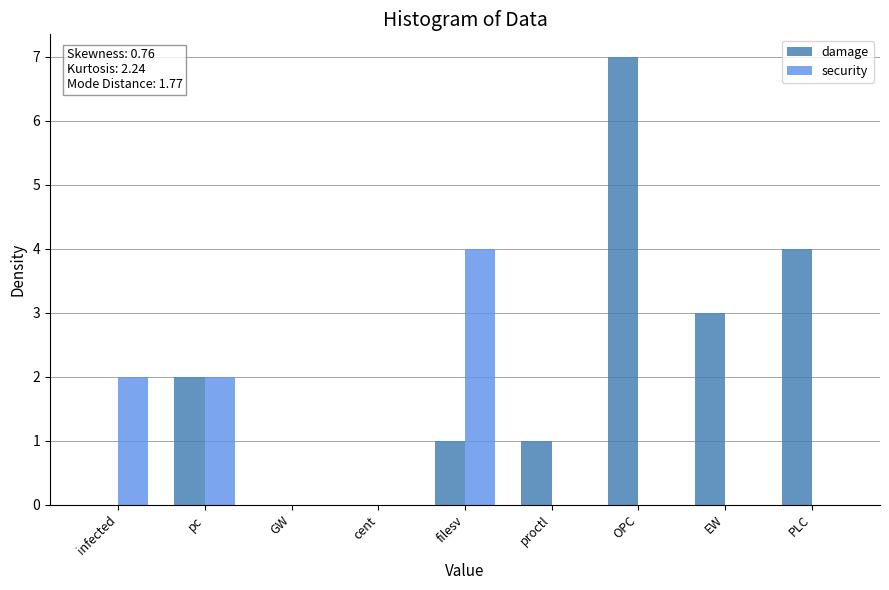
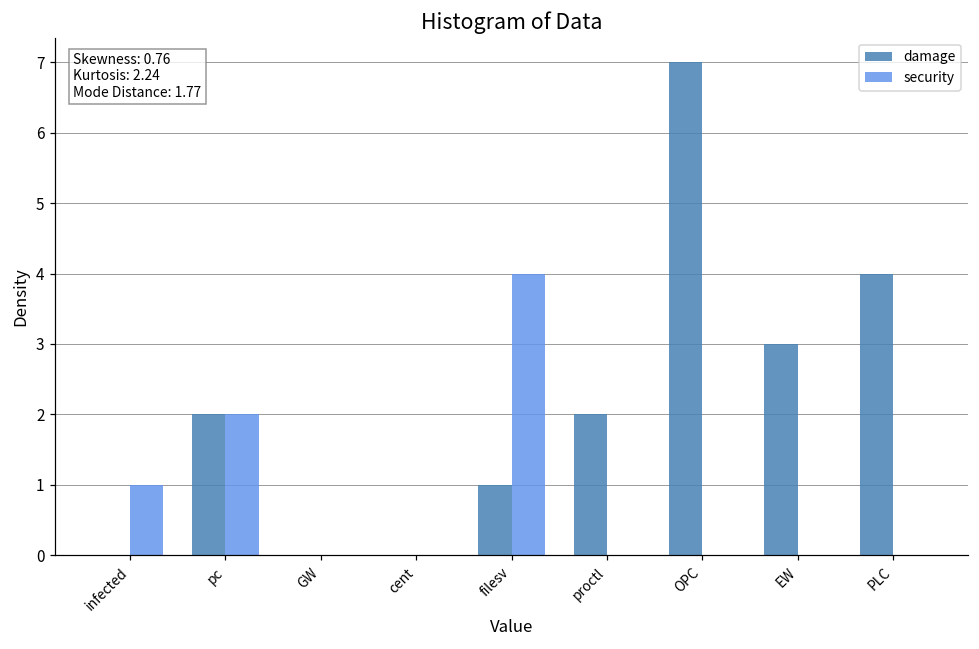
  {
    "damage": {
      "infected": 0,
      "pc": 2,
      "GW": 0,
      "cent": 0,
      "filesv": 1,
-     "proctl": 1,
+     "proctl": 2,
      "OPC": 7,
      "EW": 3,
      "PLC": 4
    },
    "security": {
-     "infected": 2,
+     "infected": 1,
      "pc": 2,
      "GW": 0,
      "cent": 0,
      "filesv": 4,
      "proctl": 0,
      "OPC": 0,
      "EW": 0,
      "PLC": 0
    }
  }
